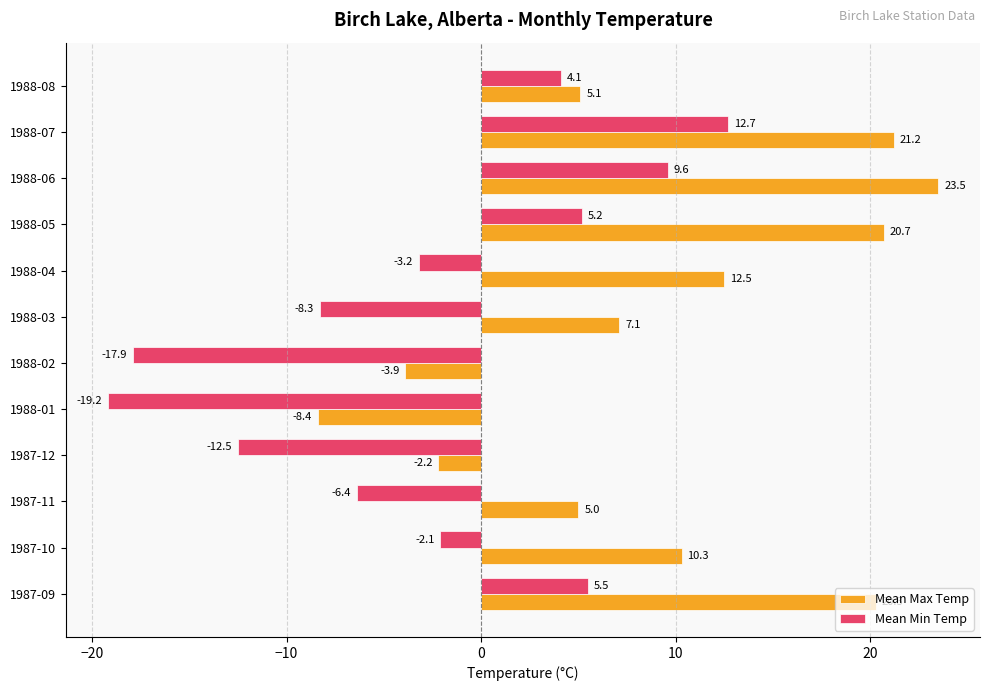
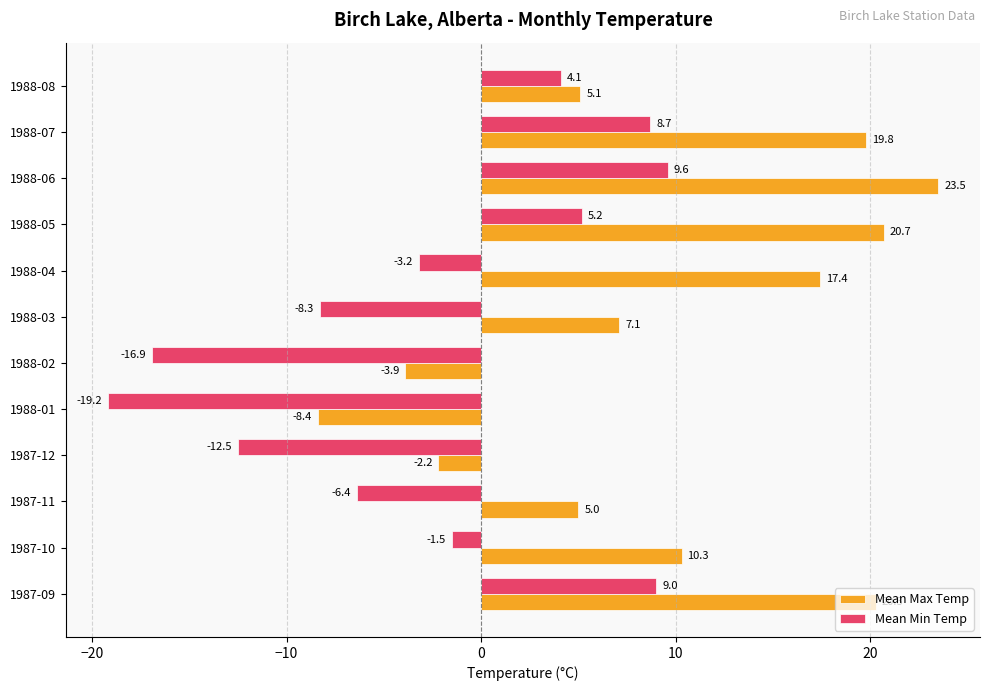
  {
    "Mean Max Temp": {
      "1988-08": 5.1,
-     "1988-07": 21.2,
+     "1988-07": 19.8,
      "1988-06": 23.5,
      "1988-05": 20.7,
-     "1988-04": 12.5,
+     "1988-04": 17.4,
      "1988-03": 7.1,
      "1988-02": -3.9,
      "1988-01": -8.4,
      "1987-12": -2.2,
      "1987-11": 5.0,
      "1987-10": 10.3
    },
    "Mean Min Temp": {
      "1988-08": 4.1,
-     "1988-07": 12.7,
+     "1988-07": 8.7,
      "1988-06": 9.6,
      "1988-05": 5.2,
      "1988-04": -3.2,
      "1988-03": -8.3,
-     "1988-02": -17.9,
+     "1988-02": -16.9,
      "1988-01": -19.2,
      "1987-12": -12.5,
      "1987-11": -6.4,
-     "1987-10": -2.1,
-     "1987-09": 5.5
+     "1987-10": -1.5,
+     "1987-09": 9.0
    }
  }
